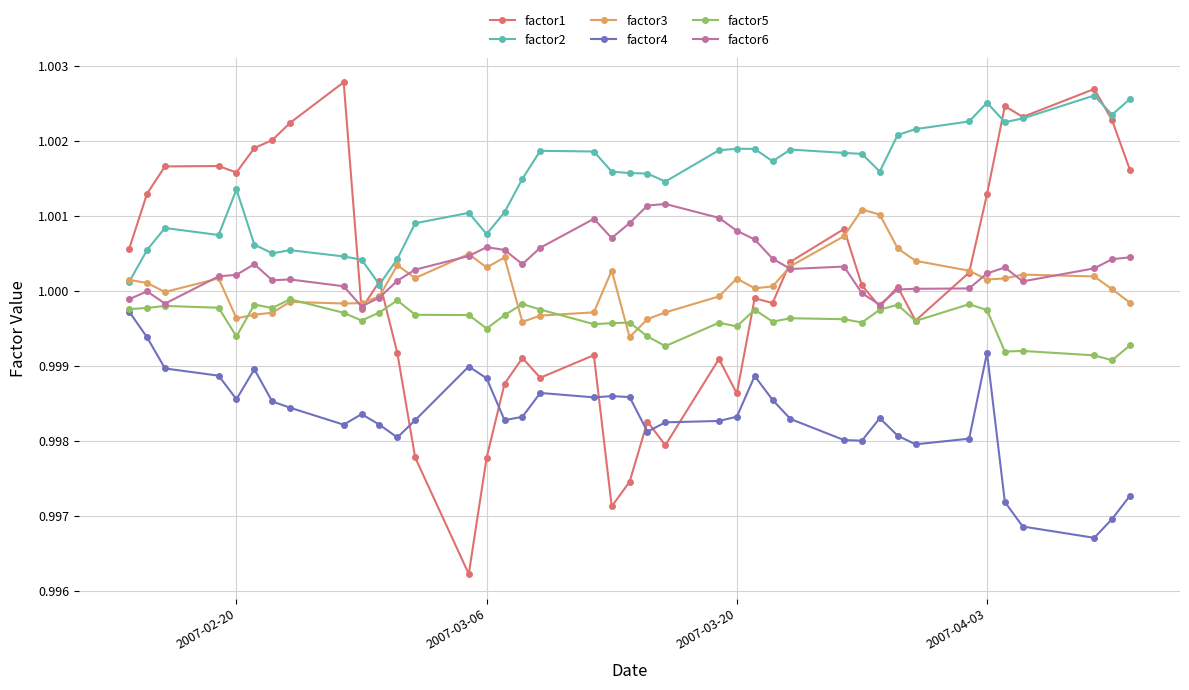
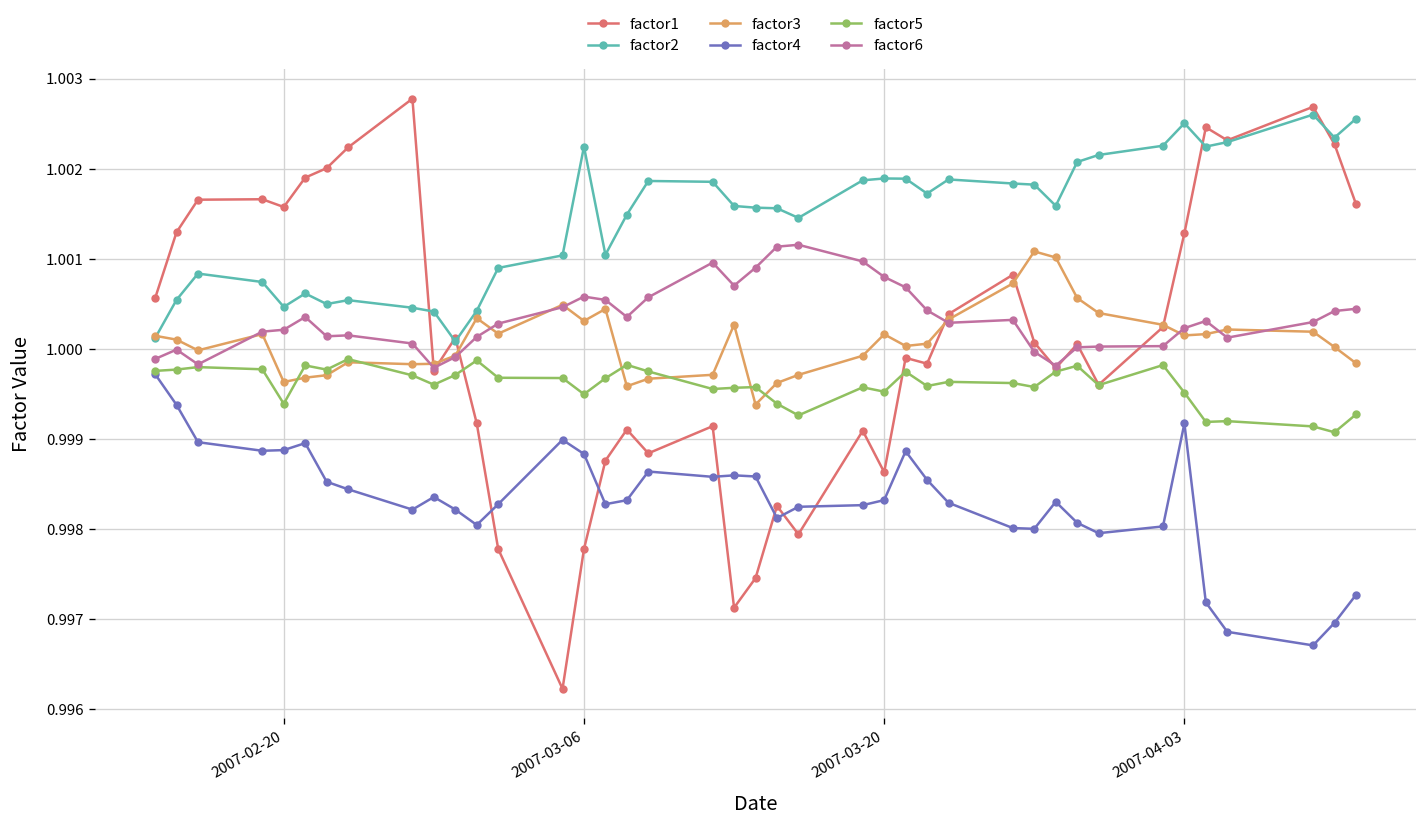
  {
    "factor2": {
-     "2007-02-20": 1.0013,
-     "2007-03-06": 1.0008,
+     "2007-02-20": 1.0005,
+     "2007-03-06": 1.0022,
      "2007-03-20": 1.0019,
      "2007-04-03": 1.0025
    },
    "factor4": {
-     "2007-02-20": 0.9986,
+     "2007-02-20": 0.9989,
      "2007-03-06": 0.9988,
      "2007-03-20": 0.9983,
      "2007-04-03": 0.9992
    },
    "factor5": {
      "2007-02-20": 0.9994,
      "2007-03-06": 0.9995,
      "2007-03-20": 0.9995,
-     "2007-04-03": 0.9997
+     "2007-04-03": 0.9995
    }
  }
